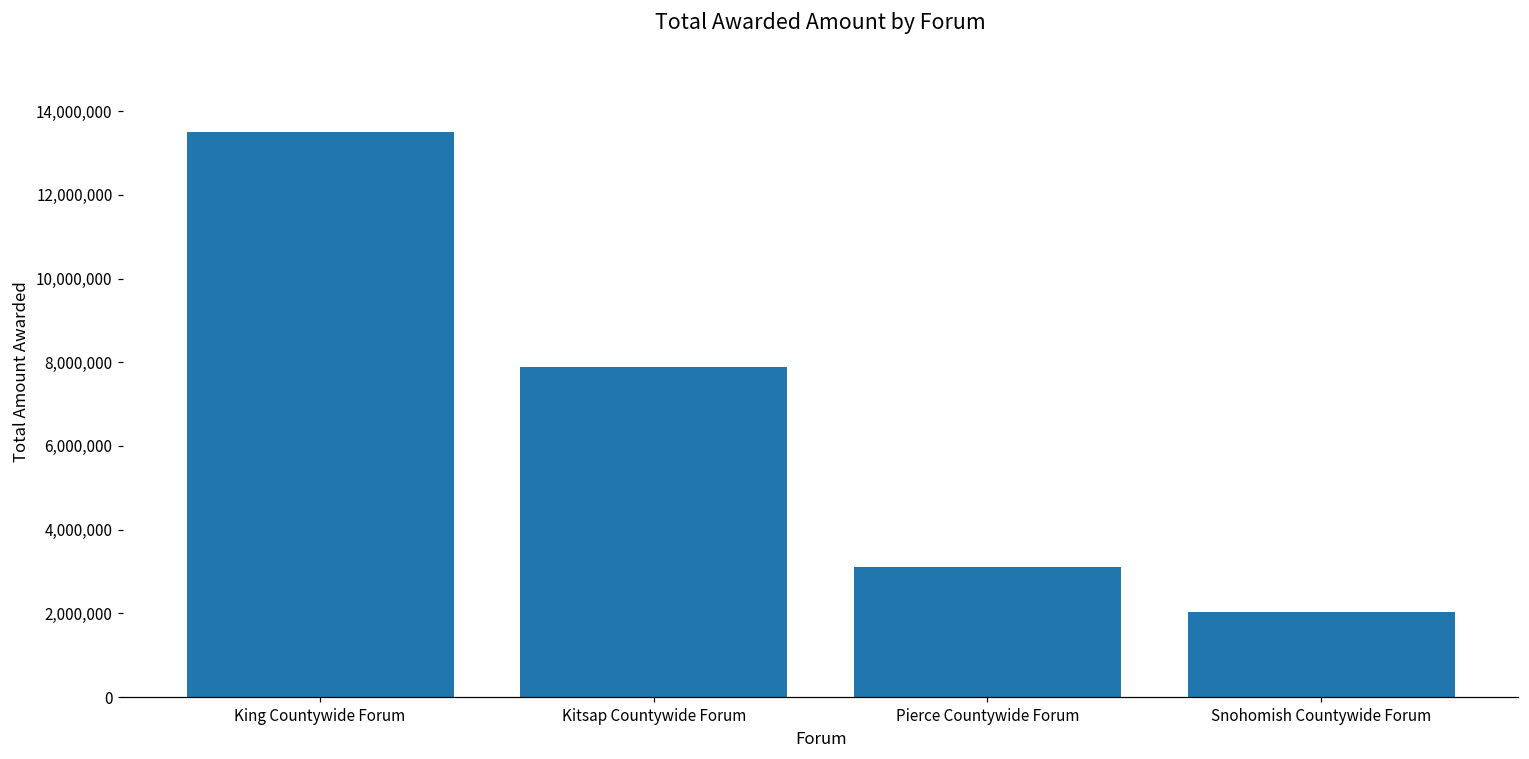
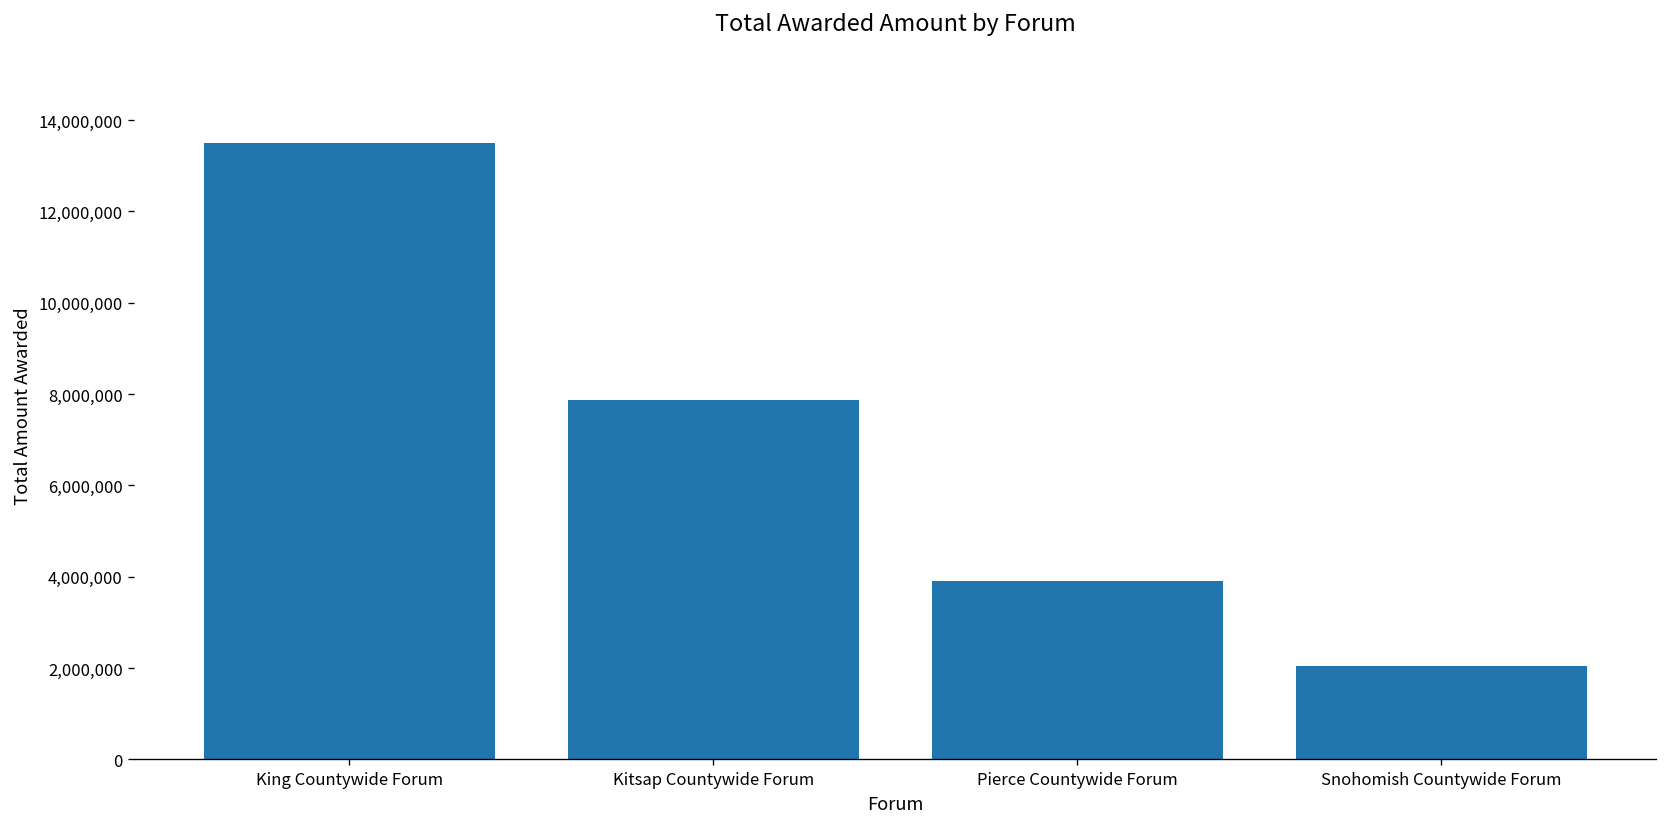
  {
    "King Countywide Forum": "13,500,000",
    "Kitsap Countywide Forum": "7,900,000",
-   "Pierce Countywide Forum": "3,100,000",
+   "Pierce Countywide Forum": "3,900,000",
    "Snohomish Countywide Forum": "2,000,000"
  }
